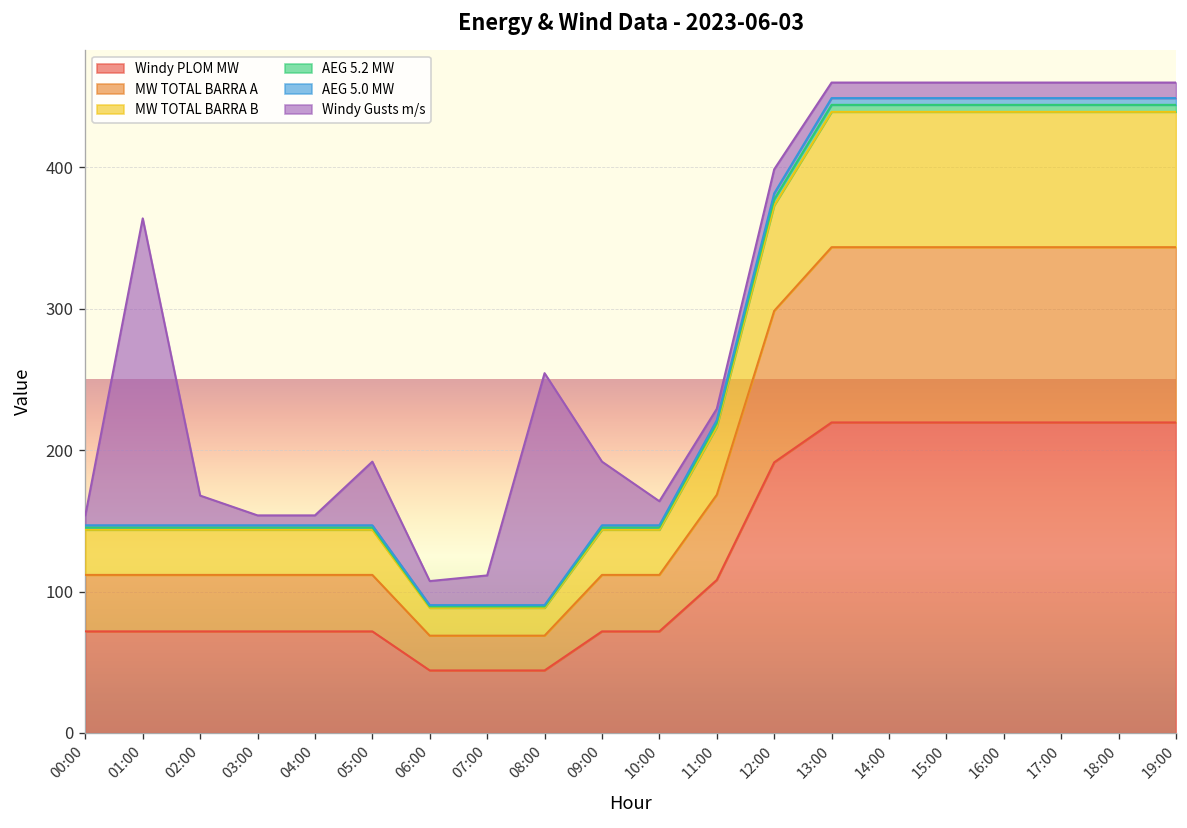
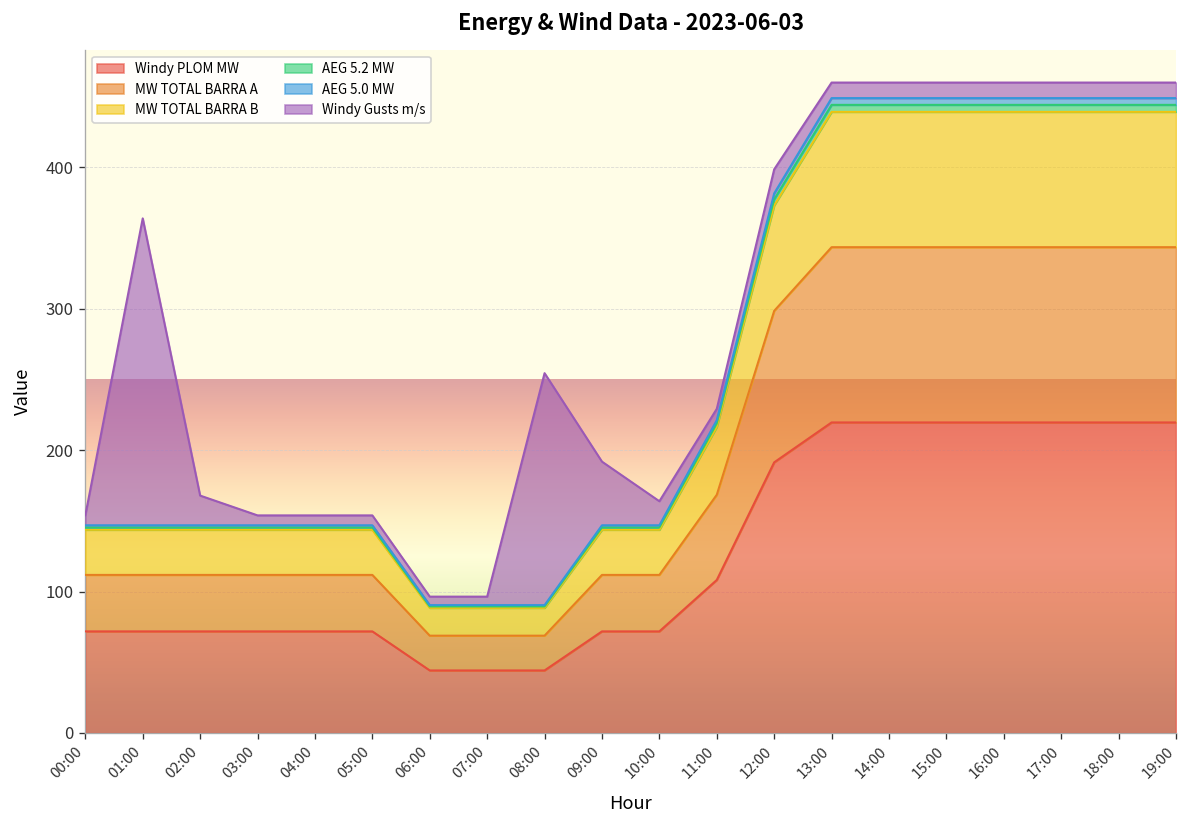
  {
    "MW TOTAL BARRA B": {
      "11:00": 48,
      "12:00": 75,
      "13:00": 96,
      "14:00": 96,
      "15:00": 96,
      "16:00": 96,
      "17:00": 96,
      "18:00": 96,
      "19:00": 96
    },
    "AEG 5.2 MW": {
      "11:00": 2,
      "12:00": 4,
      "13:00": 5,
      "14:00": 5,
      "15:00": 5,
      "16:00": 5,
      "17:00": 5,
      "18:00": 5,
      "19:00": 5
    },
    "AEG 5.0 MW": {
      "11:00": 2,
      "12:00": 4,
      "13:00": 5,
      "14:00": 5,
      "15:00": 5,
      "16:00": 5,
      "17:00": 5,
      "18:00": 5,
      "19:00": 5
    },
    "Windy Gusts m/s": {
      "00:00": 7,
      "01:00": 217,
      "02:00": 21,
      "03:00": 7,
      "04:00": 7,
-     "05:00": 45,
-     "06:00": 17,
-     "07:00": 21,
+     "05:00": 7,
+     "06:00": 6,
+     "07:00": 6,
      "08:00": 164,
      "09:00": 45,
      "10:00": 17,
      "11:00": 8,
      "12:00": 17,
      "13:00": 11,
      "14:00": 11,
      "15:00": 11,
      "16:00": 11,
      "17:00": 11,
      "18:00": 11,
      "19:00": 11
    }
  }
